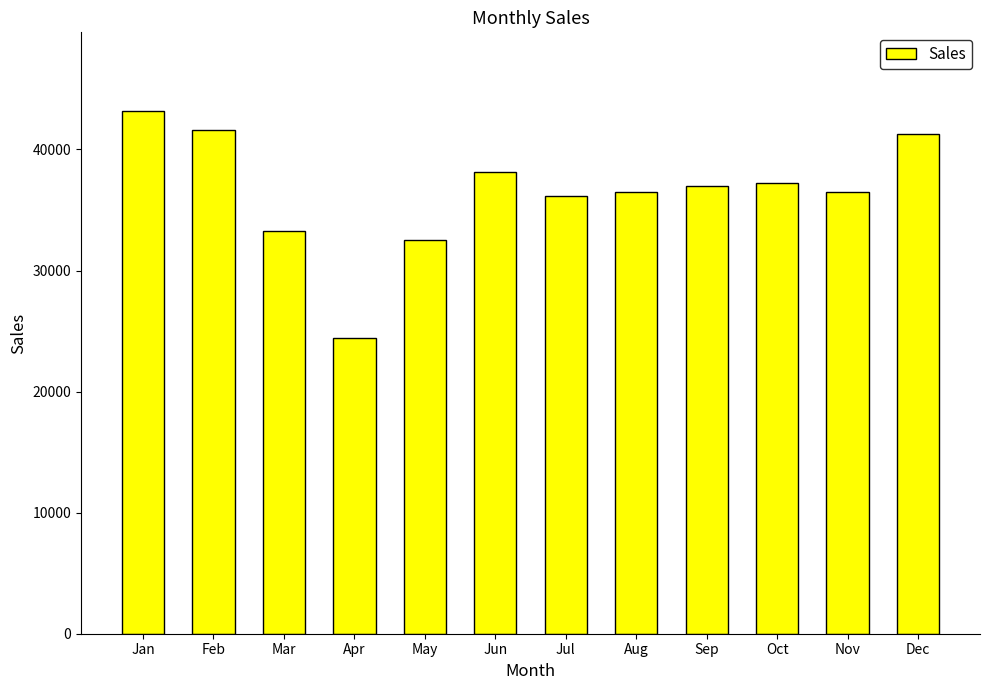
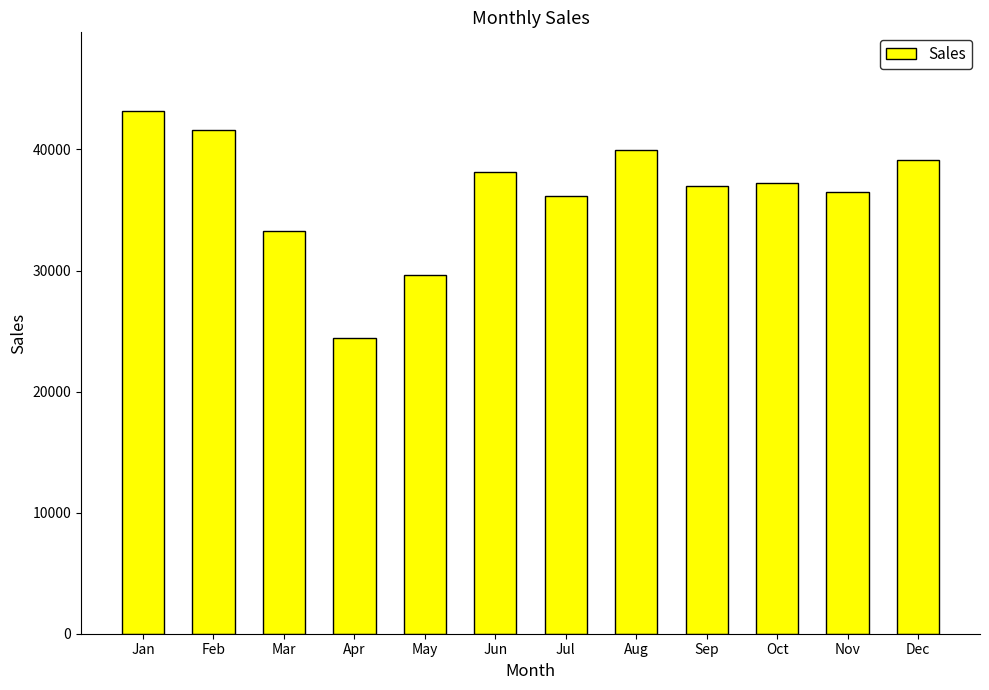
  {
    "Jan": 43200,
    "Feb": 41600,
    "Mar": 33300,
    "Apr": 24400,
-   "May": 32500,
+   "May": 29600,
    "Jun": 38200,
    "Jul": 36200,
-   "Aug": 36500,
+   "Aug": 40000,
    "Sep": 37000,
    "Oct": 37200,
    "Nov": 36500,
-   "Dec": 41300
+   "Dec": 39100
  }
